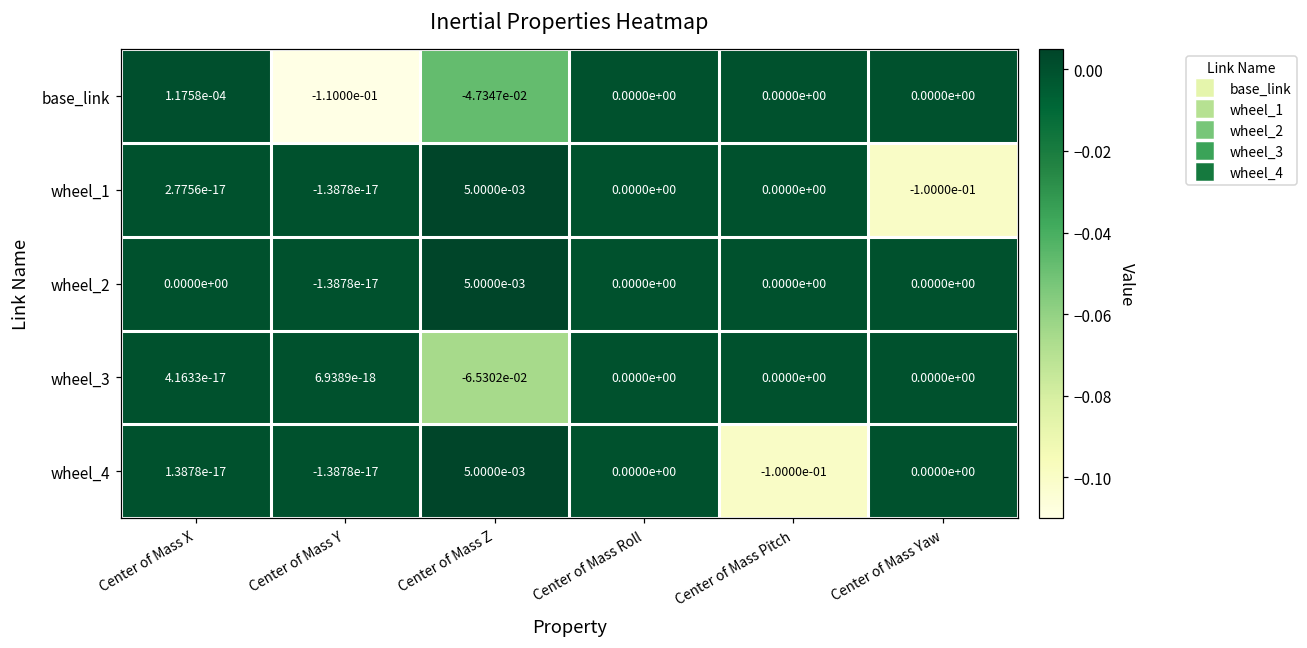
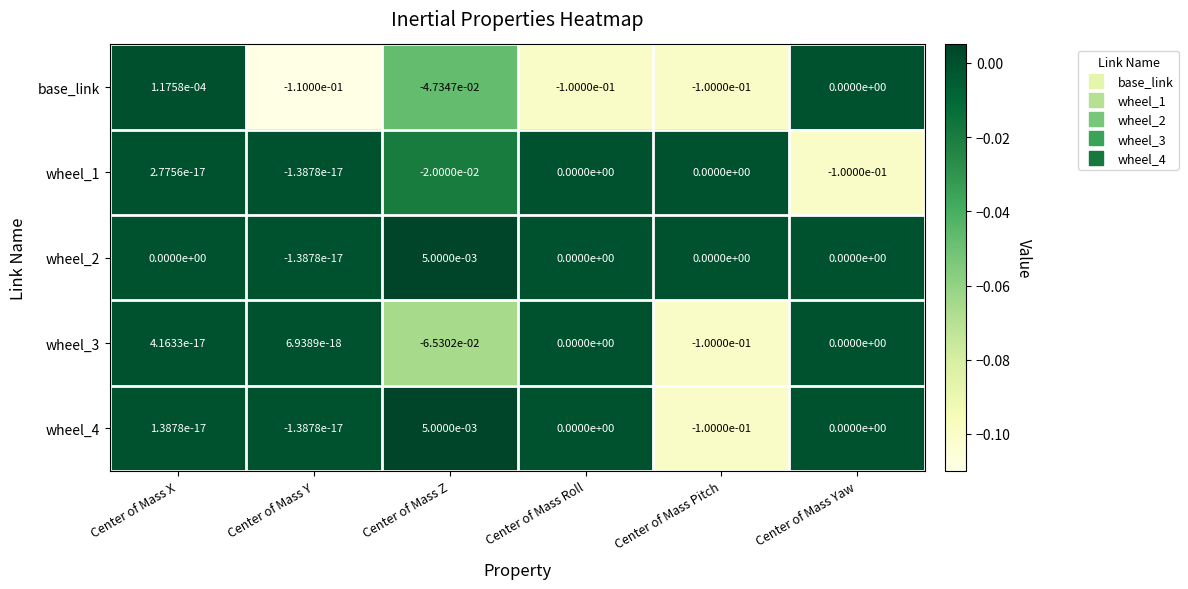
  {
    "base_link": {
      "Center of Mass X": "1.1758e-04",
      "Center of Mass Y": "-1.1000e-01",
      "Center of Mass Z": "-4.7347e-02",
-     "Center of Mass Roll": "0.0000e+00",
-     "Center of Mass Pitch": "0.0000e+00",
+     "Center of Mass Roll": "-1.0000e-01",
+     "Center of Mass Pitch": "-1.0000e-01",
      "Center of Mass Yaw": "0.0000e+00"
    },
    "wheel_1": {
      "Center of Mass X": "2.7756e-17",
      "Center of Mass Y": "-1.3878e-17",
-     "Center of Mass Z": "5.0000e-03",
+     "Center of Mass Z": "-2.0000e-02",
      "Center of Mass Roll": "0.0000e+00",
      "Center of Mass Pitch": "0.0000e+00",
      "Center of Mass Yaw": "-1.0000e-01"
    },
    "wheel_2": {
      "Center of Mass X": "0.0000e+00",
      "Center of Mass Y": "-1.3878e-17",
      "Center of Mass Z": "5.0000e-03",
      "Center of Mass Roll": "0.0000e+00",
      "Center of Mass Pitch": "0.0000e+00",
      "Center of Mass Yaw": "0.0000e+00"
    },
    "wheel_3": {
      "Center of Mass X": "4.1633e-17",
      "Center of Mass Y": "6.9389e-18",
      "Center of Mass Z": "-6.5302e-02",
      "Center of Mass Roll": "0.0000e+00",
-     "Center of Mass Pitch": "0.0000e+00",
+     "Center of Mass Pitch": "-1.0000e-01",
      "Center of Mass Yaw": "0.0000e+00"
    },
    "wheel_4": {
      "Center of Mass X": "1.3878e-17",
      "Center of Mass Y": "-1.3878e-17",
      "Center of Mass Z": "5.0000e-03",
      "Center of Mass Roll": "0.0000e+00",
      "Center of Mass Pitch": "-1.0000e-01",
      "Center of Mass Yaw": "0.0000e+00"
    }
  }
